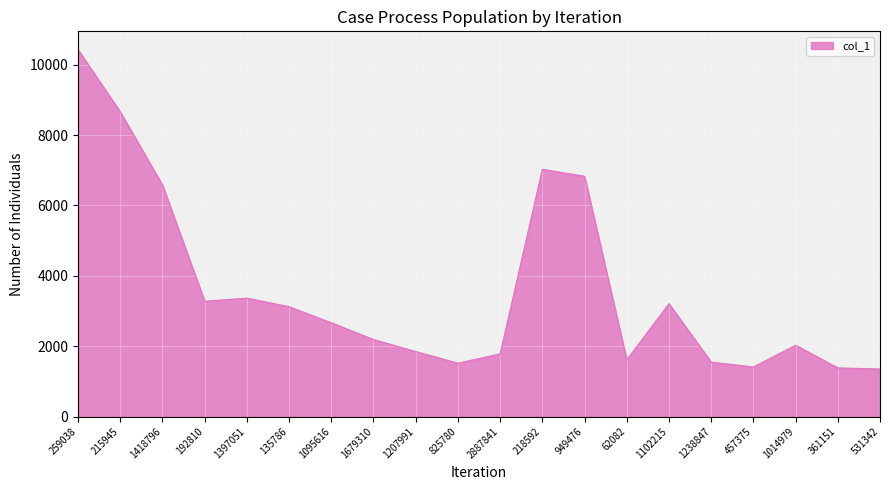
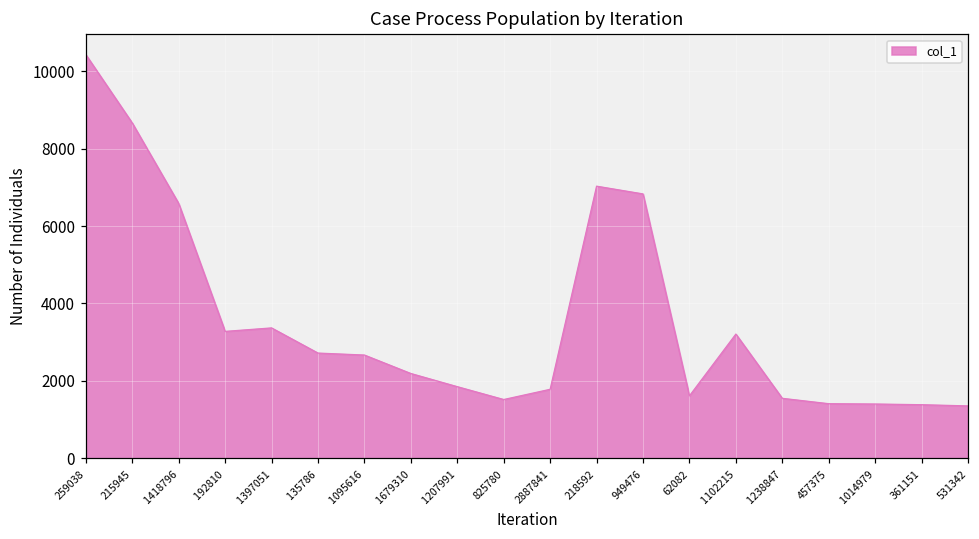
  {
    "259038": 10400,
    "215945": 8700,
    "1418796": 6600,
    "192810": 3300,
    "1397051": 3400,
-   "135786": 3100,
+   "135786": 2700,
    "1095616": 2700,
    "1679310": 2200,
    "1207991": 1900,
    "825780": 1500,
    "2887841": 1800,
    "218592": 7000,
    "949476": 6800,
    "62082": 1600,
    "1102215": 3200,
    "1238847": 1500,
    "457375": 1400,
-   "1014979": 2000,
+   "1014979": 1400,
    "361151": 1400,
    "531342": 1400
  }
